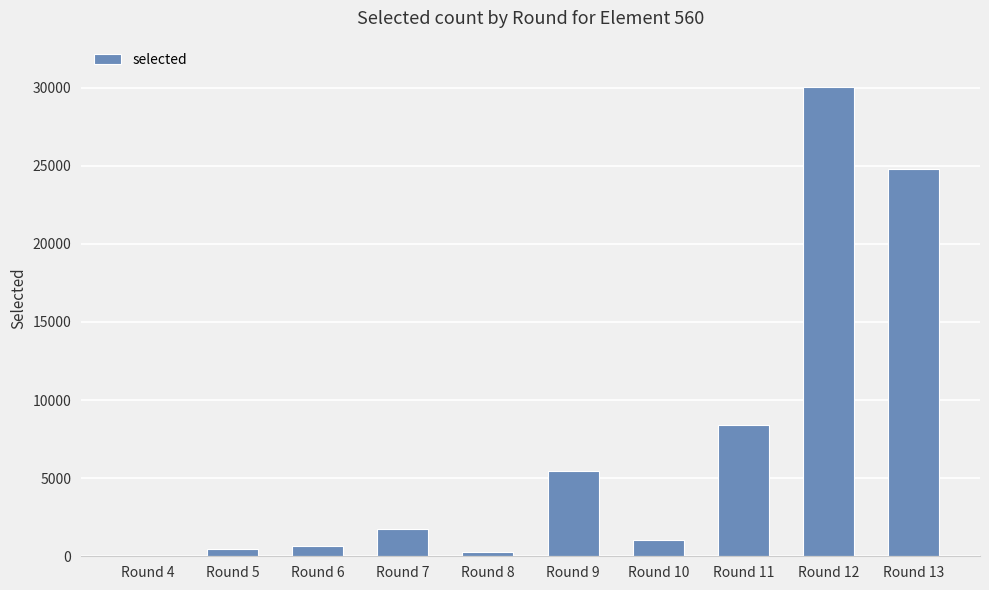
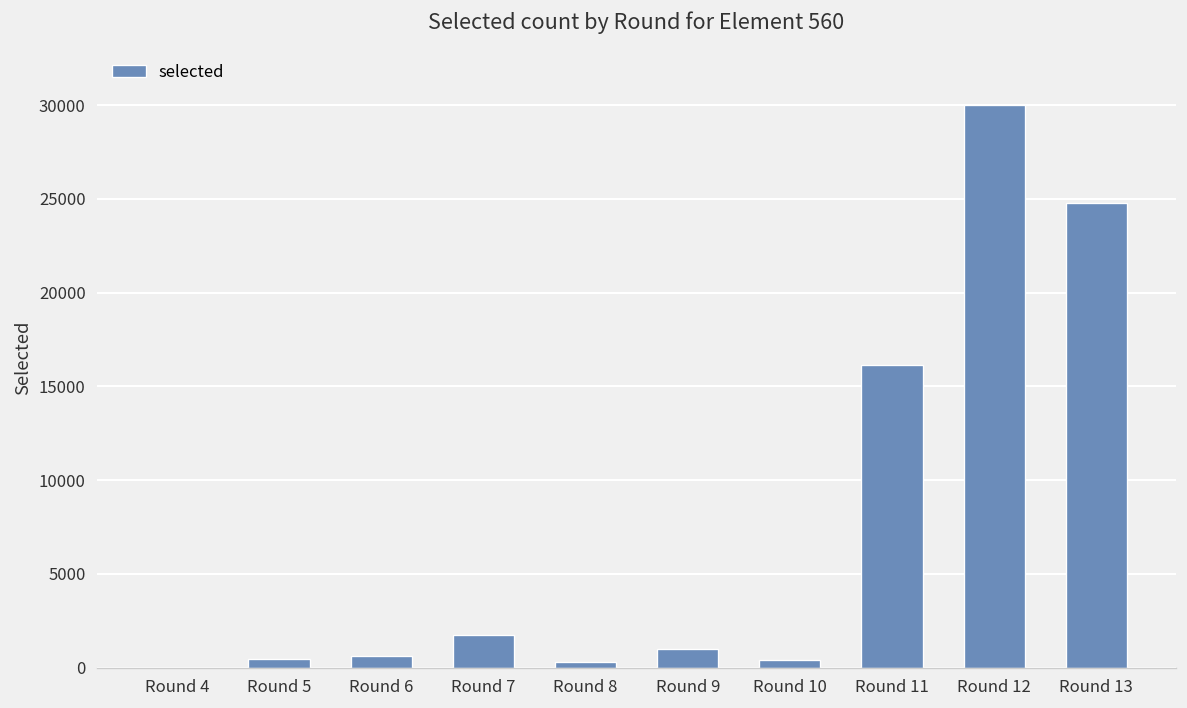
  {
    "Round 4": 0,
    "Round 5": 400,
    "Round 6": 600,
    "Round 7": 1700,
    "Round 8": 300,
-   "Round 9": 5500,
-   "Round 10": 1000,
-   "Round 11": 8400,
+   "Round 9": 1000,
+   "Round 10": 400,
+   "Round 11": 16100,
    "Round 12": 30000,
    "Round 13": 24800
  }
